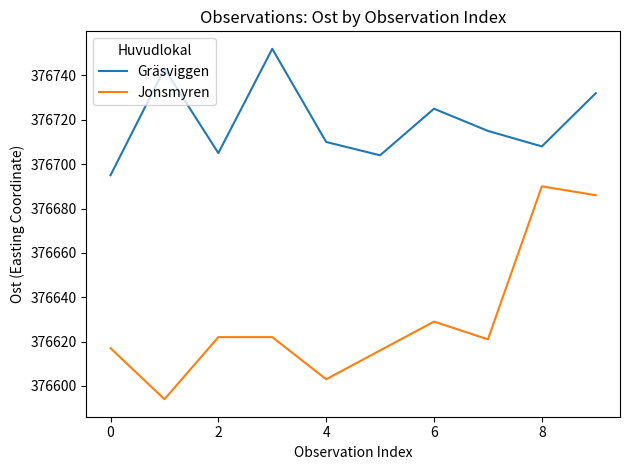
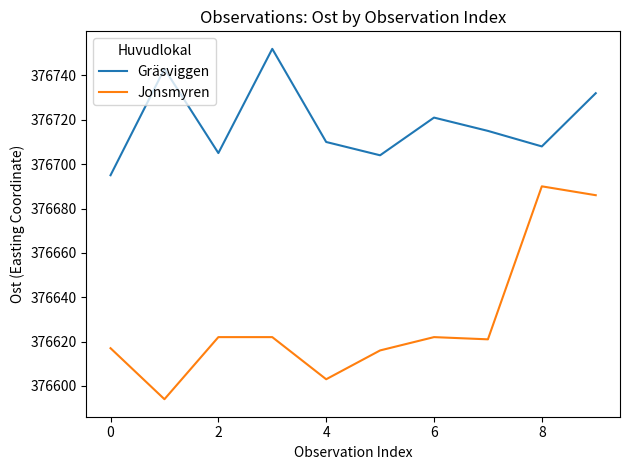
  {
    "Gräsviggen": {
      "0": 376695,
      "2": 376705,
      "4": 376710,
-     "6": 376725,
+     "6": 376721,
      "8": 376708
    },
    "Jonsmyren": {
      "0": 376617,
      "2": 376622,
      "4": 376603,
-     "6": 376629,
+     "6": 376622,
      "8": 376690
    }
  }
